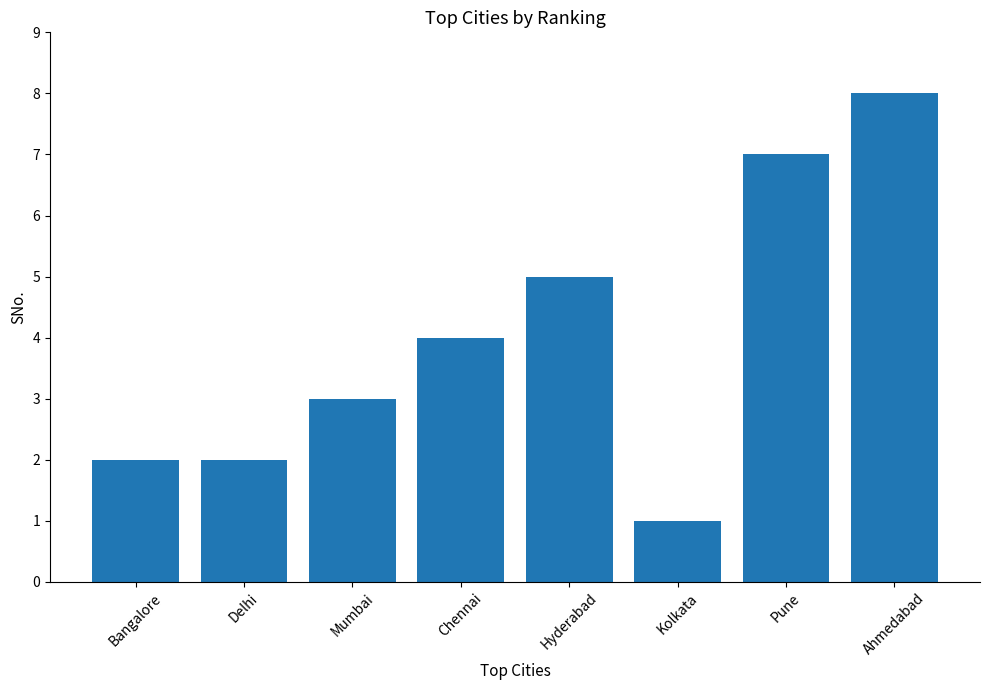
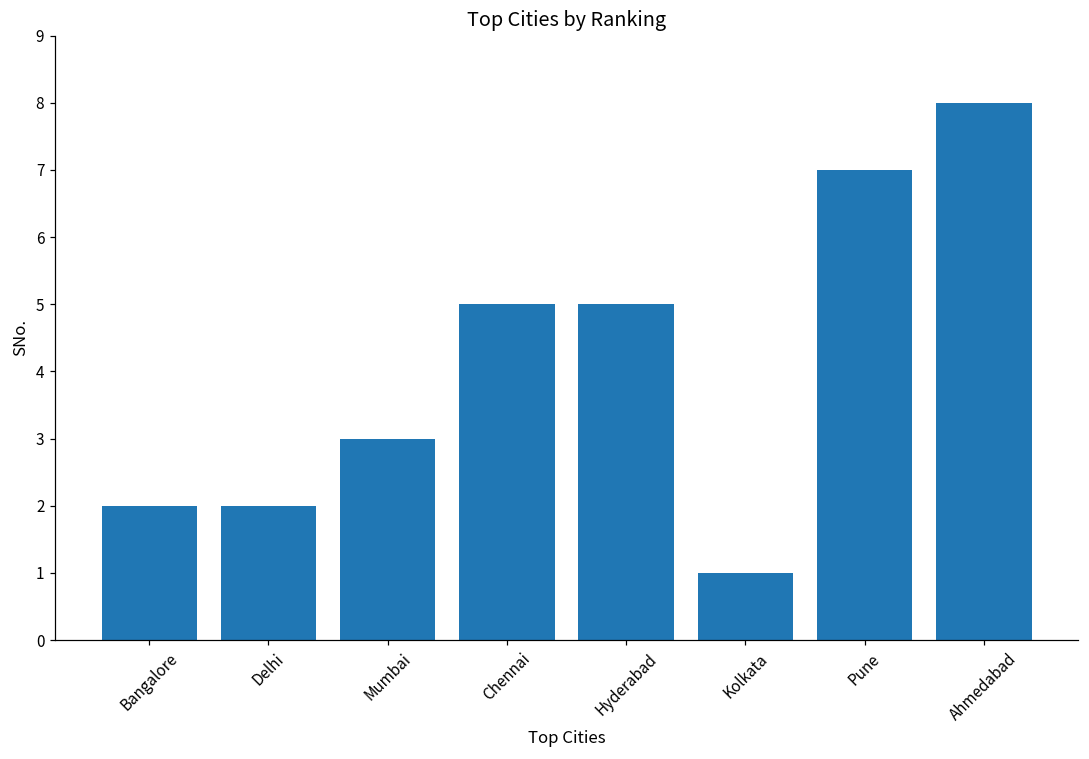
  {
    "Bangalore": 2,
    "Delhi": 2,
    "Mumbai": 3,
-   "Chennai": 4,
+   "Chennai": 5,
    "Hyderabad": 5,
    "Kolkata": 1,
    "Pune": 7,
    "Ahmedabad": 8
  }
